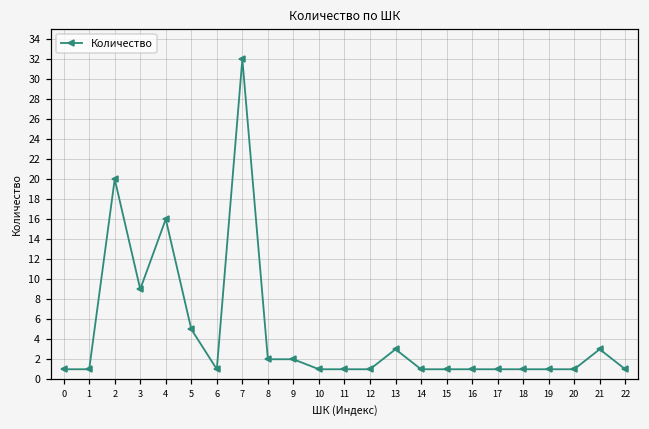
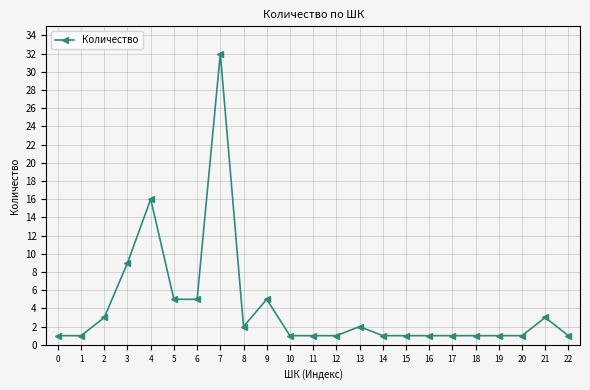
  {
    "0": 1,
    "1": 1,
-   "2": 20,
+   "2": 3,
    "3": 9,
    "4": 16,
    "5": 5,
-   "6": 1,
+   "6": 5,
    "7": 32,
    "8": 2,
-   "9": 2,
+   "9": 5,
    "10": 1,
    "11": 1,
    "12": 1,
-   "13": 3,
+   "13": 2,
    "14": 1,
    "15": 1,
    "16": 1,
    "17": 1,
    "18": 1,
    "19": 1,
    "20": 1,
    "21": 3,
    "22": 1
  }
